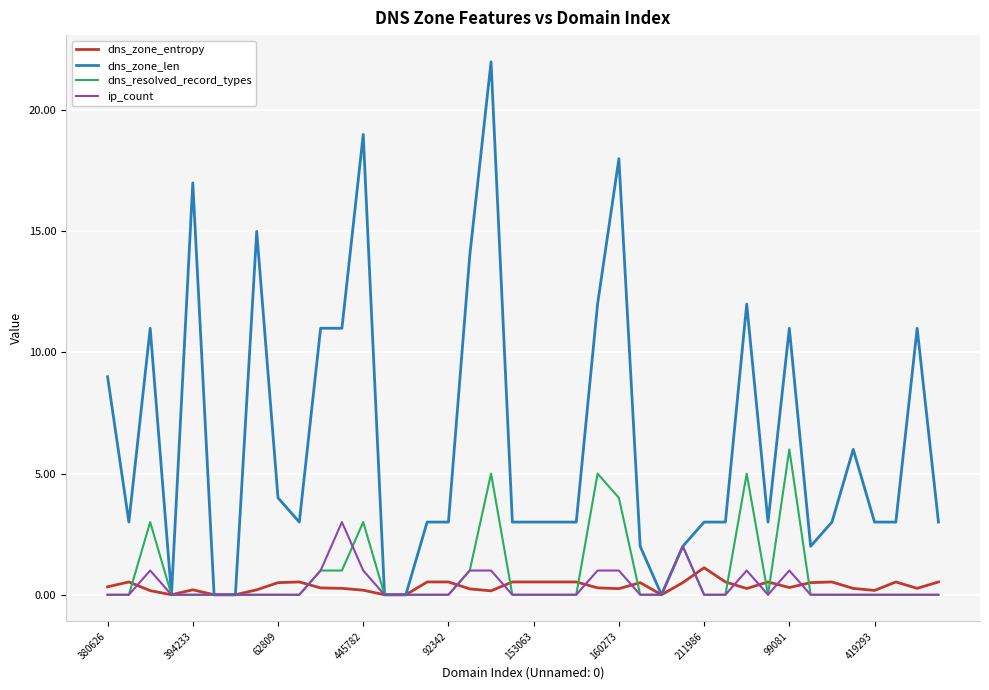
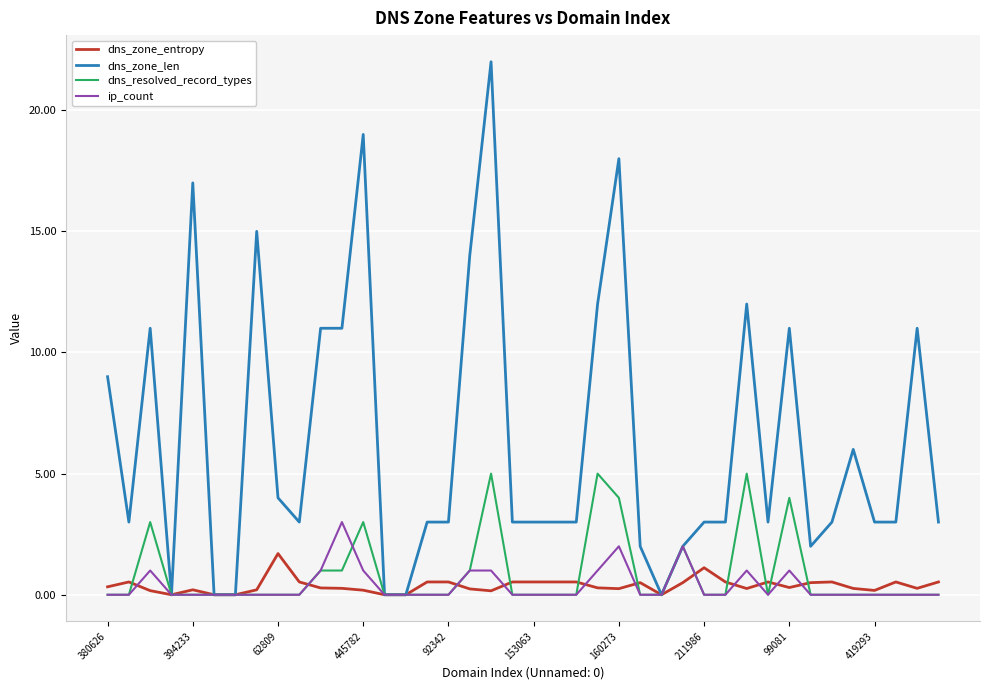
  {
    "dns_zone_entropy": {
      "380626": 0.3,
      "394233": 0.2,
-     "62809": 0.5,
+     "62809": 1.7,
      "445782": 0.2,
      "92342": 0.5,
      "153063": 0.5,
      "160273": 0.3,
      "211986": 1.1,
      "99081": 0.3,
      "419293": 0.2
    },
    "dns_zone_len": {
      "380626": 9.0,
      "394233": 17.0,
      "62809": 4.0,
      "445782": 19.0,
      "92342": 3.0,
      "153063": 3.0,
      "160273": 18.0,
      "211986": 3.0,
      "99081": 11.0,
      "419293": 3.0
    },
    "dns_resolved_record_types": {
      "445782": 3,
      "160273": 4,
-     "99081": 6
+     "99081": 4
    },
    "ip_count": {
      "445782": 1,
-     "160273": 1,
+     "160273": 2,
      "99081": 1
    }
  }
